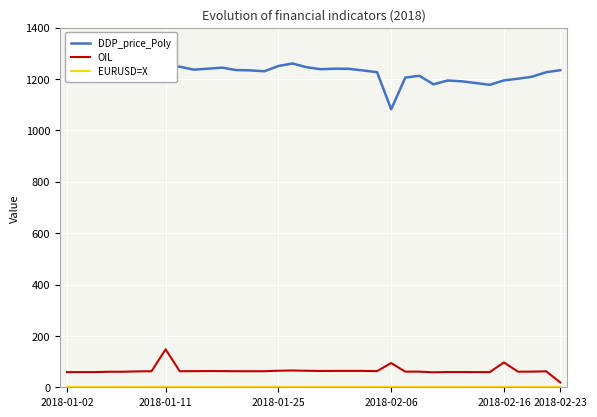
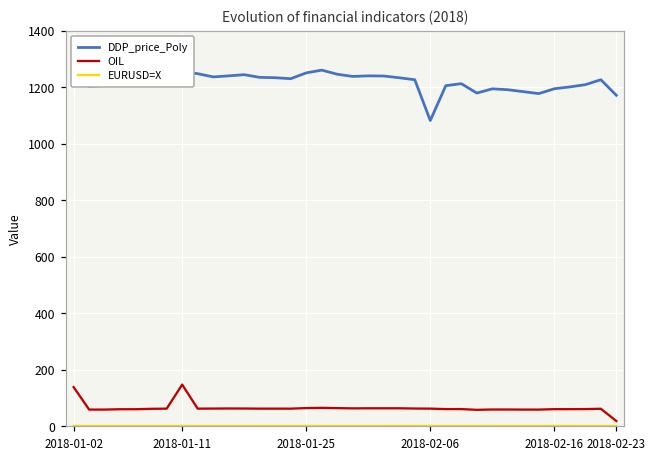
  {
    "DDP_price_Poly": {
      "2018-01-25": 1250,
      "2018-02-06": 1080,
      "2018-02-16": 1190,
-     "2018-02-23": 1230
+     "2018-02-23": 1170
    },
    "OIL": {
-     "2018-01-02": 60,
+     "2018-01-02": 140,
      "2018-01-11": 150,
      "2018-01-25": 60,
-     "2018-02-06": 90,
-     "2018-02-16": 100,
+     "2018-02-06": 60,
+     "2018-02-16": 60,
      "2018-02-23": 20
    },
    "EURUSD=X": {
      "2018-01-02": 0,
      "2018-01-11": 0,
      "2018-01-25": 0,
      "2018-02-06": 0,
      "2018-02-16": 0,
      "2018-02-23": 0
    }
  }
